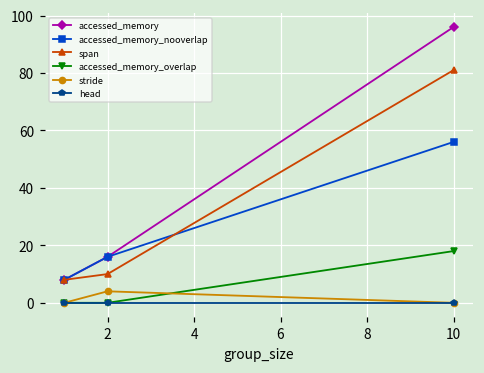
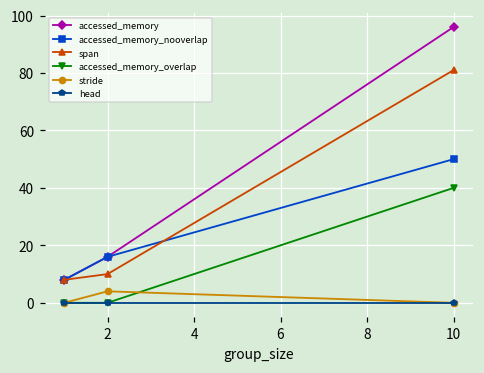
  {
    "accessed_memory": {
      "10": 96
    },
    "accessed_memory_nooverlap": {
-     "10": 56
+     "10": 50
    },
    "span": {
      "2": 10,
      "10": 81
    },
    "accessed_memory_overlap": {
-     "10": 18
+     "10": 40
    },
    "stride": {
      "2": 4
    }
  }
